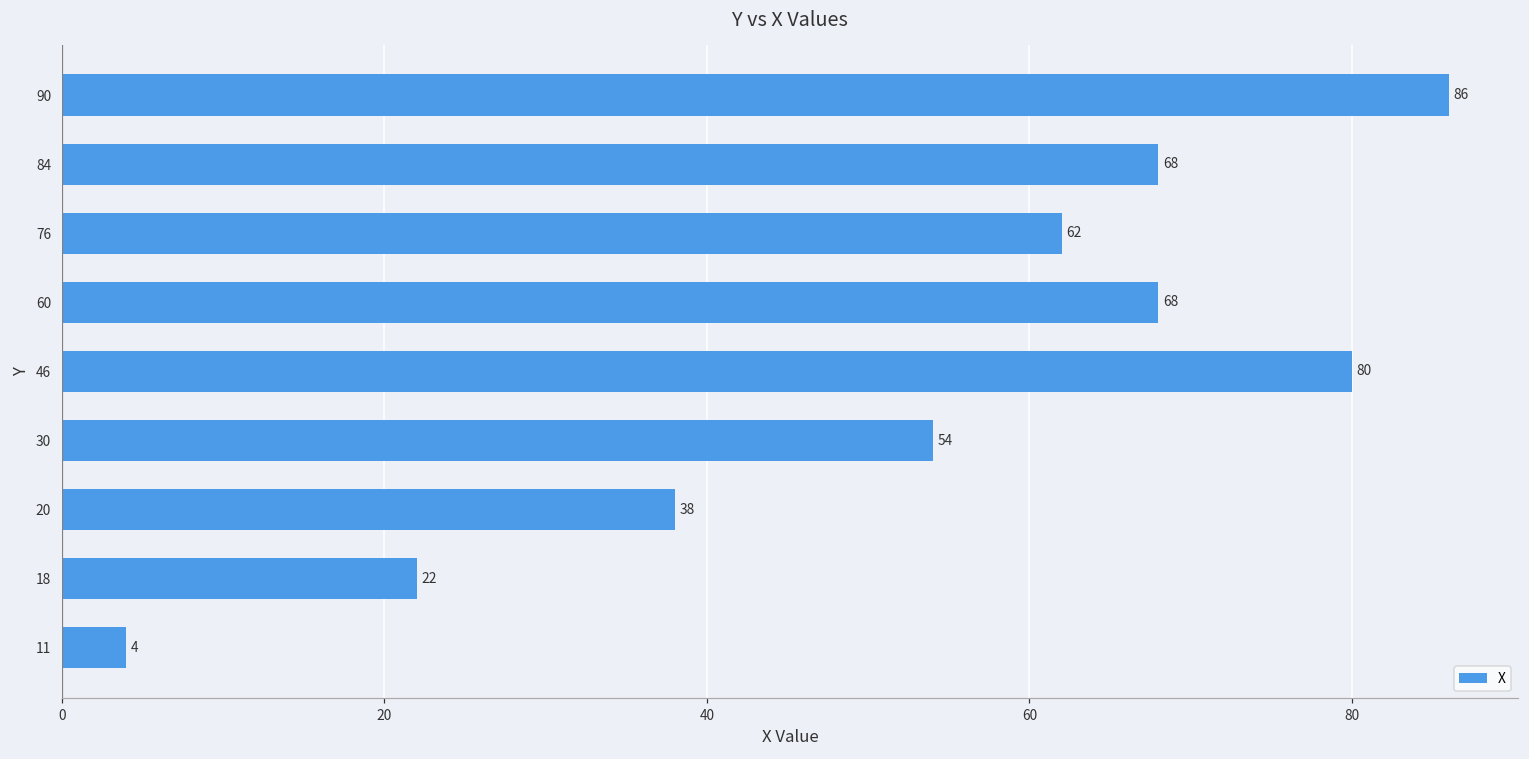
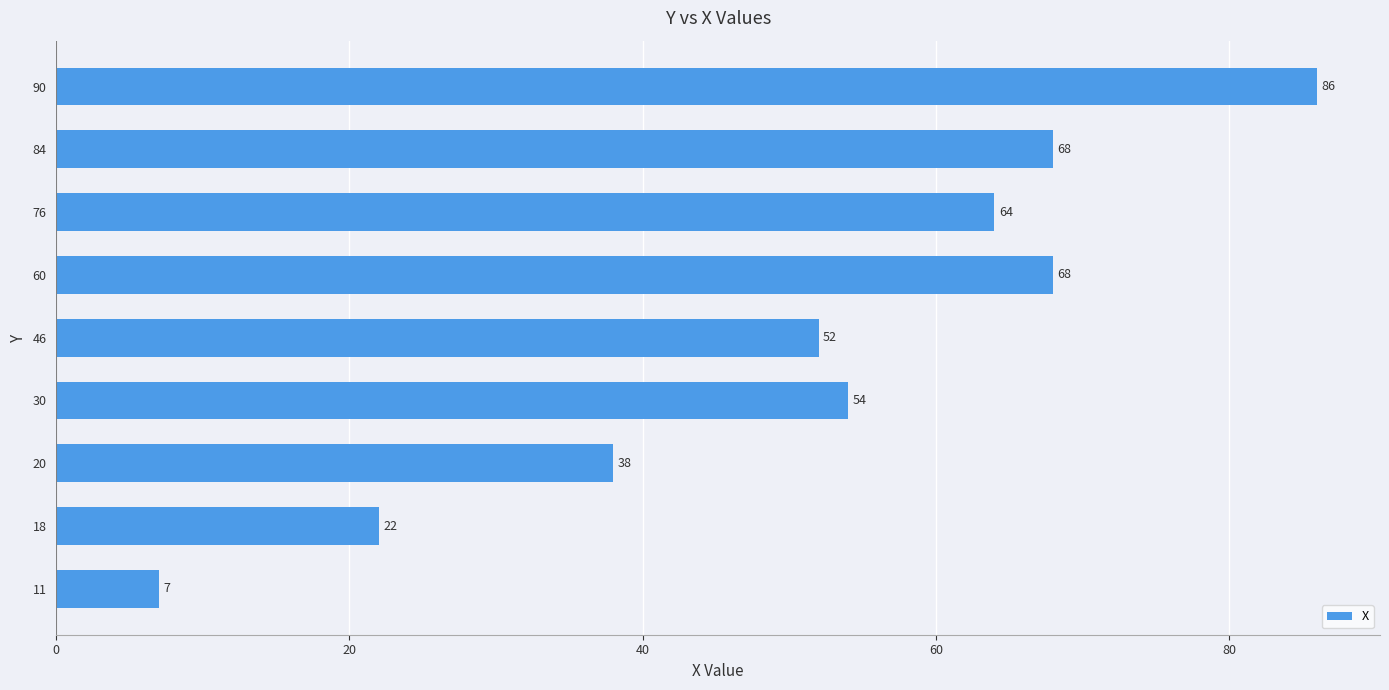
  {
    "90": 86,
    "84": 68,
-   "76": 62,
+   "76": 64,
    "60": 68,
-   "46": 80,
+   "46": 52,
    "30": 54,
    "20": 38,
    "18": 22,
-   "11": 4
+   "11": 7
  }
